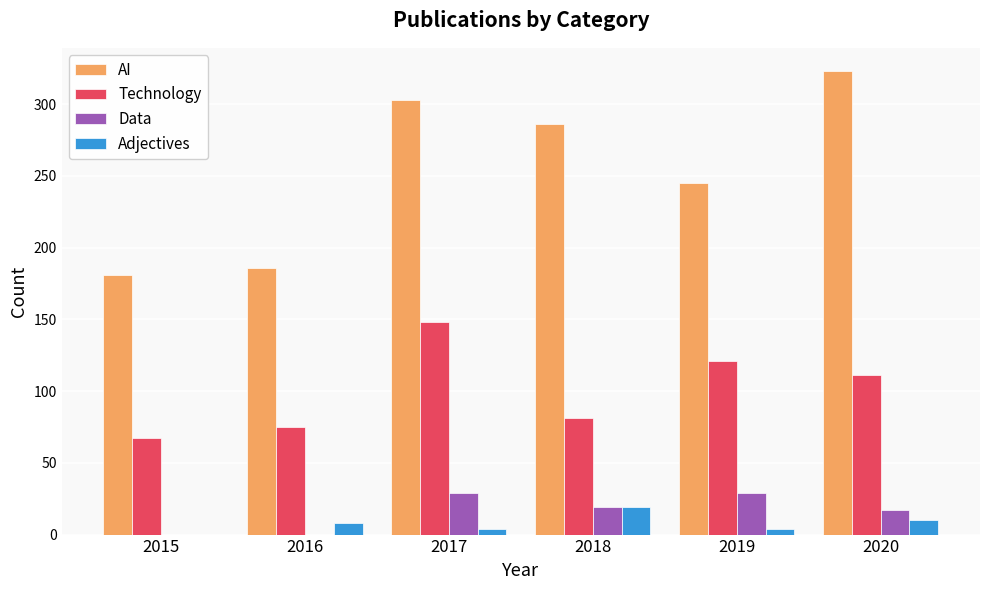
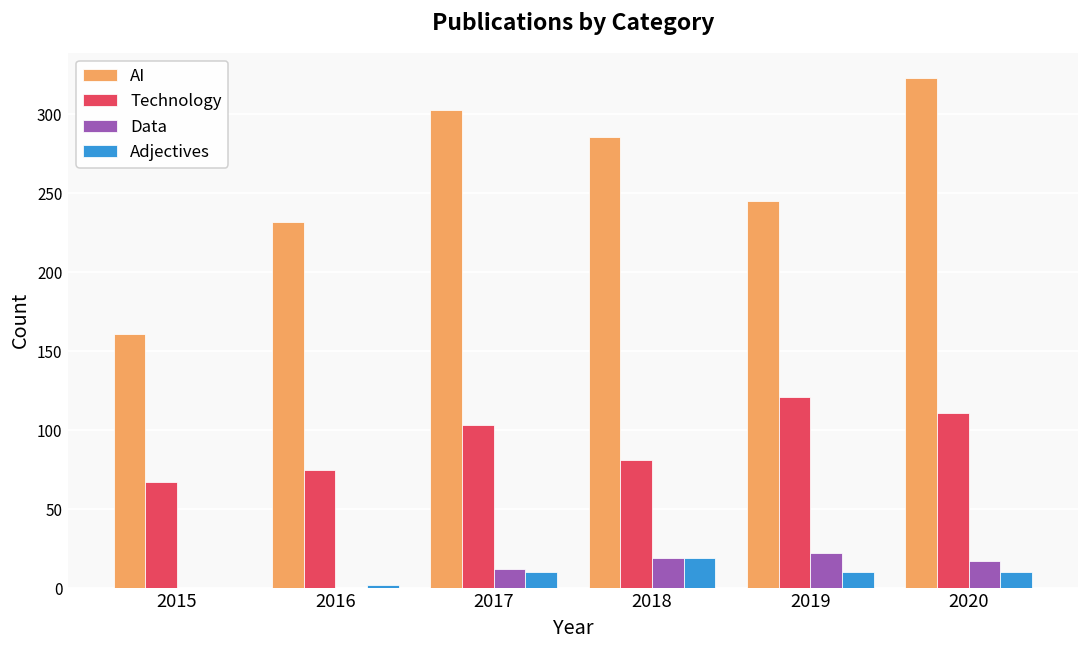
  {
    "AI": {
-     "2015": 181,
-     "2016": 186,
+     "2015": 161,
+     "2016": 232,
      "2017": 303,
      "2018": 286,
      "2019": 245,
      "2020": 323
    },
    "Technology": {
      "2015": 67,
      "2016": 75,
-     "2017": 148,
+     "2017": 103,
      "2018": 81,
      "2019": 121,
      "2020": 111
    },
    "Data": {
      "2015": 0,
      "2016": 0,
-     "2017": 29,
+     "2017": 12,
      "2018": 19,
-     "2019": 29,
+     "2019": 22,
      "2020": 17
    },
    "Adjectives": {
      "2015": 0,
-     "2016": 8,
-     "2017": 4,
+     "2016": 2,
+     "2017": 10,
      "2018": 19,
-     "2019": 4,
+     "2019": 10,
      "2020": 10
    }
  }
